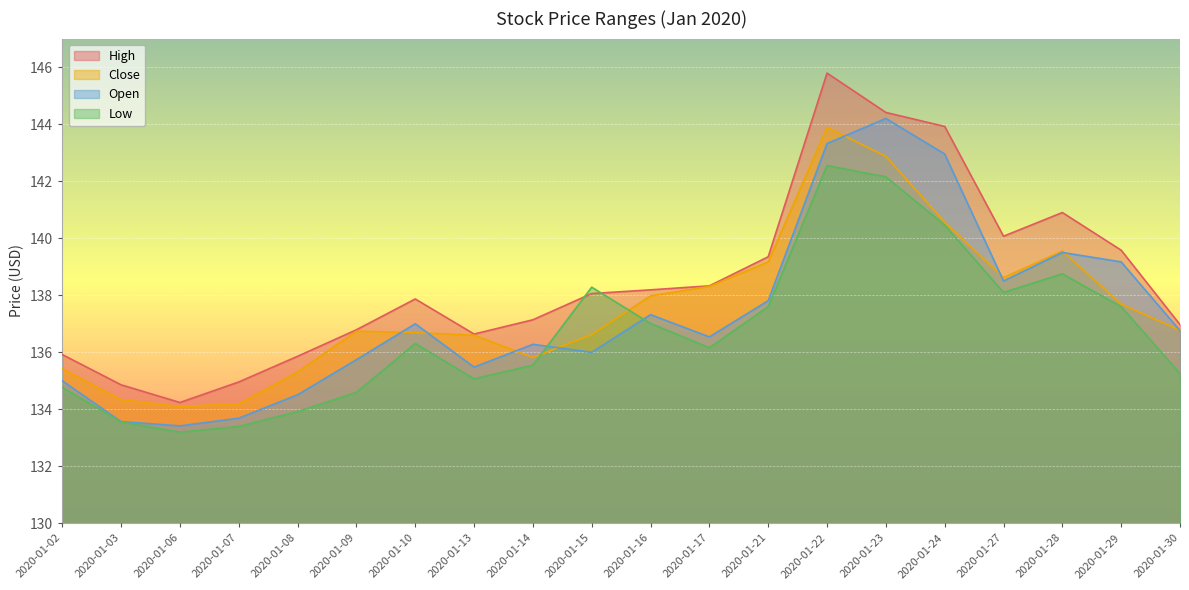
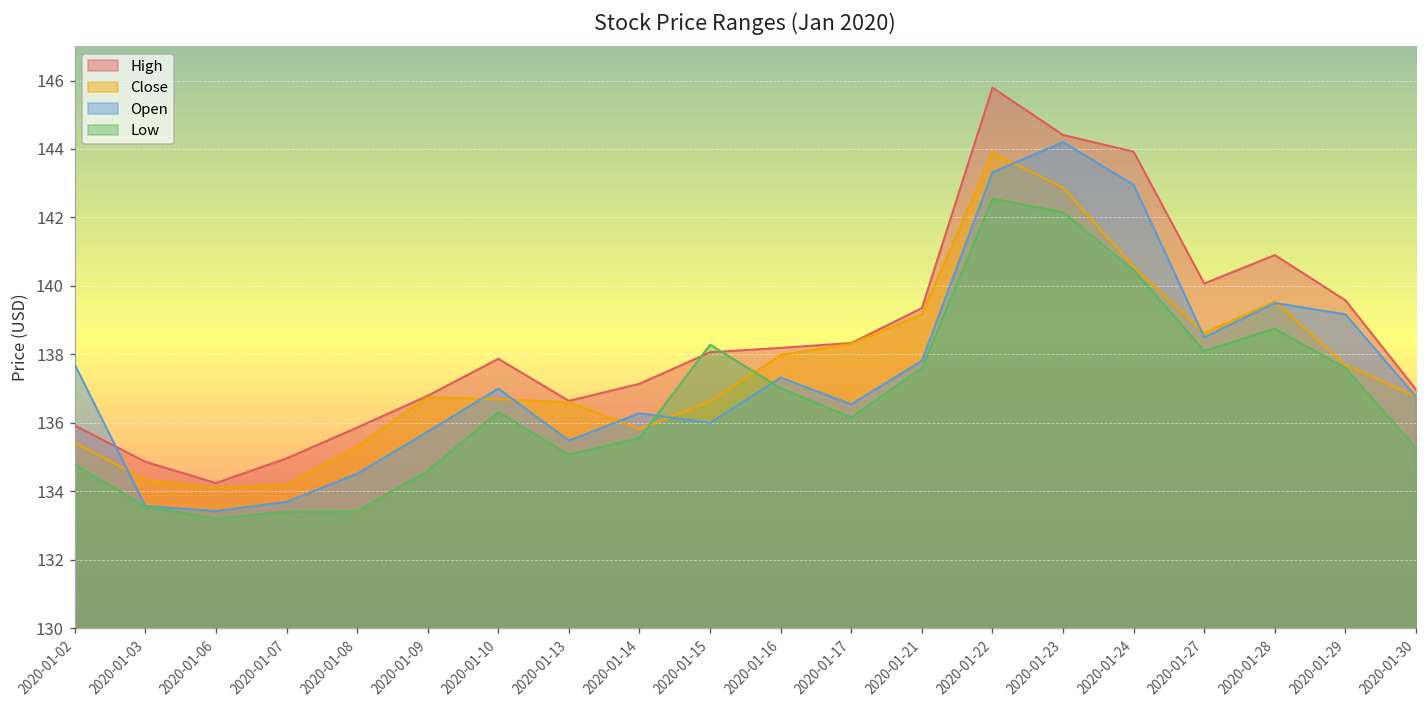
  {
    "High": {
      "2020-01-02": 135.9,
      "2020-01-03": 134.9,
      "2020-01-06": 134.2,
      "2020-01-07": 135.0,
      "2020-01-08": 135.9,
      "2020-01-10": 137.9,
      "2020-01-14": 137.1,
      "2020-01-15": 138.1,
      "2020-01-16": 138.2,
      "2020-01-21": 139.4,
      "2020-01-22": 145.8,
      "2020-01-23": 144.4,
      "2020-01-24": 143.9,
      "2020-01-27": 140.1,
      "2020-01-28": 140.9,
      "2020-01-29": 139.6,
      "2020-01-30": 137.0
    },
    "Close": {
      "2020-01-02": 135.4,
      "2020-01-03": 134.3,
      "2020-01-06": 134.1,
      "2020-01-07": 134.2,
      "2020-01-08": 135.3,
      "2020-01-10": 136.7,
      "2020-01-14": 135.8,
      "2020-01-15": 136.6,
      "2020-01-16": 138.0,
      "2020-01-21": 139.2,
      "2020-01-22": 143.9,
      "2020-01-23": 142.9,
      "2020-01-24": 140.6,
      "2020-01-27": 138.6,
      "2020-01-29": 137.7
    },
    "Open": {
-     "2020-01-02": 135.0,
+     "2020-01-02": 137.7,
      "2020-01-06": 133.4,
      "2020-01-07": 133.7,
      "2020-01-08": 134.5,
      "2020-01-09": 135.7,
      "2020-01-10": 137.0,
      "2020-01-13": 135.5,
      "2020-01-14": 136.3,
      "2020-01-15": 136.0,
      "2020-01-16": 137.3,
      "2020-01-17": 136.5,
      "2020-01-21": 137.8,
      "2020-01-22": 143.3,
      "2020-01-23": 144.2,
      "2020-01-24": 143.0,
      "2020-01-27": 138.5,
      "2020-01-29": 139.2
    },
    "Low": {
      "2020-01-02": 134.8,
      "2020-01-06": 133.2,
      "2020-01-07": 133.4,
-     "2020-01-08": 133.9,
+     "2020-01-08": 133.4,
      "2020-01-09": 134.6,
      "2020-01-10": 136.3,
      "2020-01-13": 135.1,
      "2020-01-14": 135.6,
      "2020-01-15": 138.3,
      "2020-01-16": 137.0,
      "2020-01-17": 136.2,
      "2020-01-21": 137.6,
      "2020-01-22": 142.6,
      "2020-01-23": 142.1,
      "2020-01-24": 140.5,
      "2020-01-27": 138.1,
      "2020-01-28": 138.8,
      "2020-01-29": 137.6,
      "2020-01-30": 135.3
    }
  }
